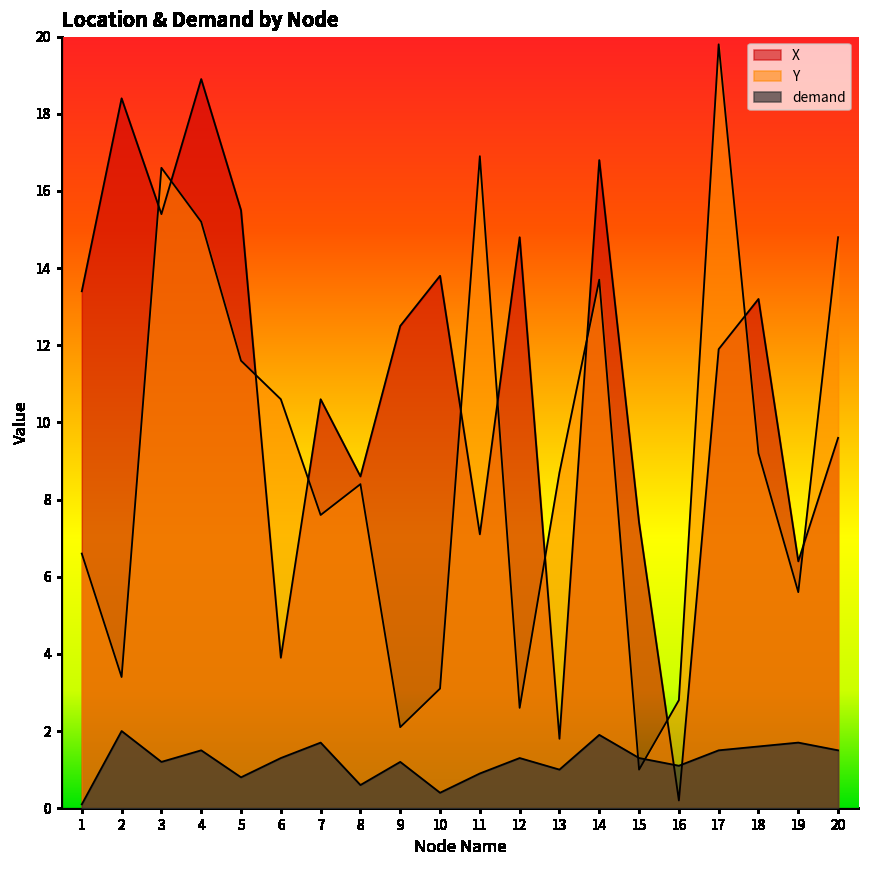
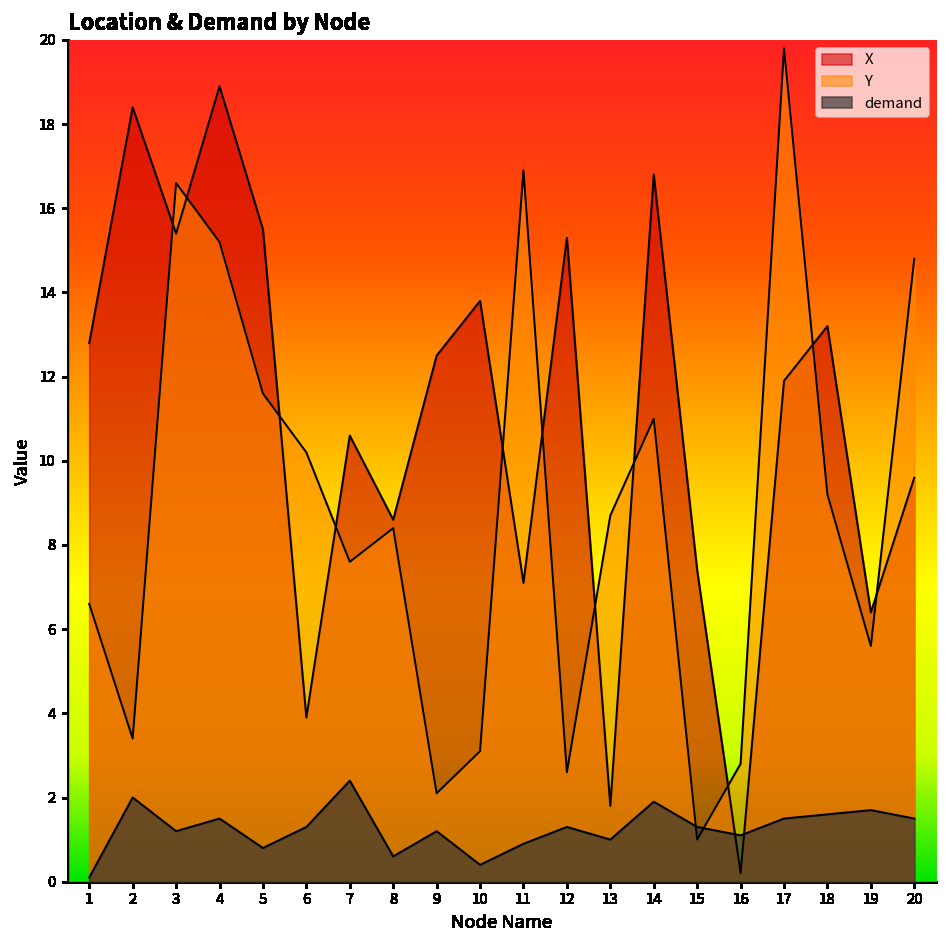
  {
    "X": {
-     "1": 13.4,
+     "1": 12.8,
      "2": 18.4,
      "3": 15.4,
      "4": 18.9,
      "5": 15.5,
      "6": 3.9,
      "7": 10.6,
      "8": 8.6,
      "9": 12.5,
      "10": 13.8,
      "11": 7.1,
-     "12": 14.8,
+     "12": 15.3,
      "13": 1.8,
      "14": 16.8,
      "15": 7.4,
      "16": 0.2,
      "17": 11.9,
      "18": 13.2,
      "19": 6.4,
      "20": 9.6
    },
    "Y": {
      "1": 6.6,
      "2": 3.4,
      "3": 16.6,
      "4": 15.2,
      "5": 11.6,
-     "6": 10.6,
+     "6": 10.2,
      "7": 7.6,
      "8": 8.4,
      "9": 2.1,
      "10": 3.1,
      "11": 16.9,
      "12": 2.6,
      "13": 8.7,
-     "14": 13.7,
+     "14": 11.0,
      "15": 1.0,
      "16": 2.8,
      "17": 19.8,
      "18": 9.2,
      "19": 5.6,
      "20": 14.8
    },
    "demand": {
      "1": 0.1,
      "2": 2.0,
      "3": 1.2,
      "4": 1.5,
      "5": 0.8,
      "6": 1.3,
-     "7": 1.7,
+     "7": 2.4,
      "8": 0.6,
      "9": 1.2,
      "10": 0.4,
      "11": 0.9,
      "12": 1.3,
      "13": 1.0,
      "14": 1.9,
      "15": 1.3,
      "16": 1.1,
      "17": 1.5,
      "18": 1.6,
      "19": 1.7,
      "20": 1.5
    }
  }
